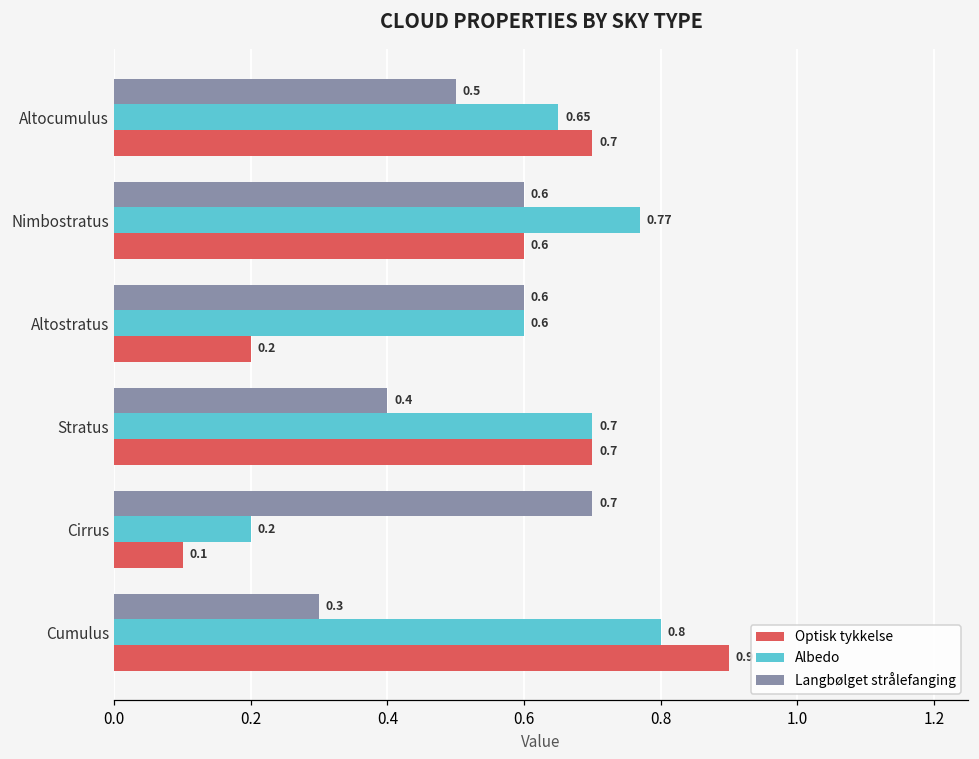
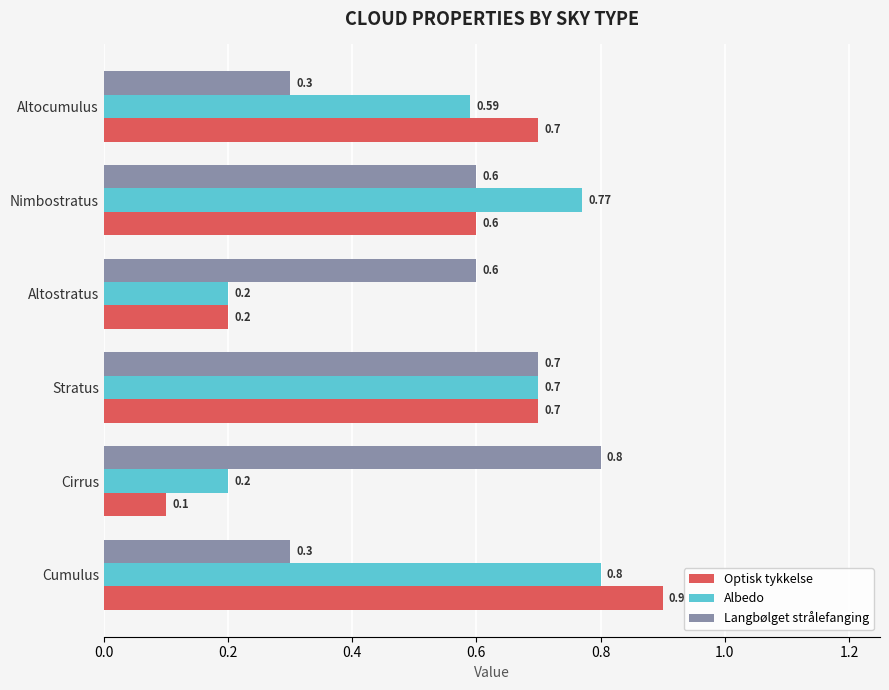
  {
    "Optisk tykkelse": {
      "Altocumulus": 0.7,
      "Nimbostratus": 0.6,
      "Altostratus": 0.2,
      "Stratus": 0.7,
      "Cirrus": 0.1
    },
    "Albedo": {
-     "Altocumulus": 0.65,
+     "Altocumulus": 0.59,
      "Nimbostratus": 0.77,
-     "Altostratus": 0.6,
+     "Altostratus": 0.2,
      "Stratus": 0.7,
      "Cirrus": 0.2,
      "Cumulus": 0.8
    },
    "Langbølget strålefanging": {
-     "Altocumulus": 0.5,
+     "Altocumulus": 0.3,
      "Nimbostratus": 0.6,
      "Altostratus": 0.6,
-     "Stratus": 0.4,
-     "Cirrus": 0.7,
+     "Stratus": 0.7,
+     "Cirrus": 0.8,
      "Cumulus": 0.3
    }
  }
